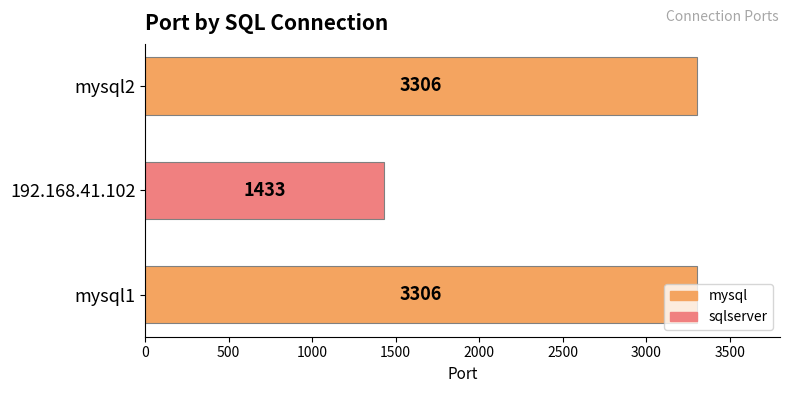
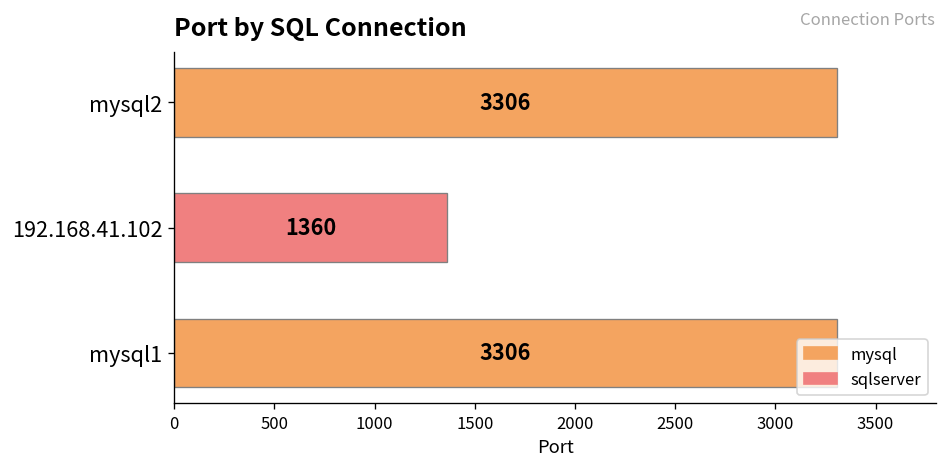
  {
    "mysql2": 3306,
-   "192.168.41.102": 1433
+   "192.168.41.102": 1360
  }
